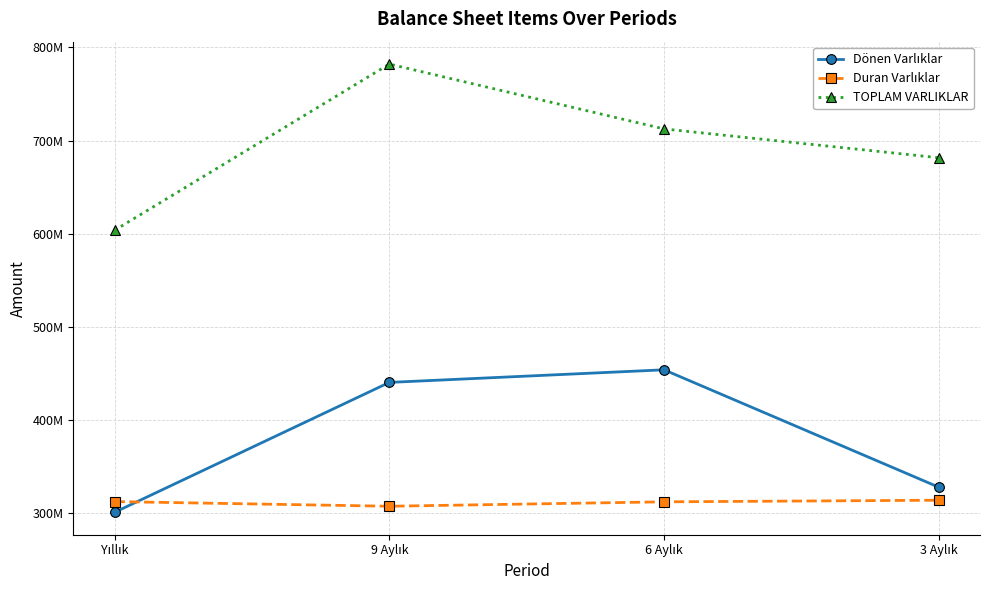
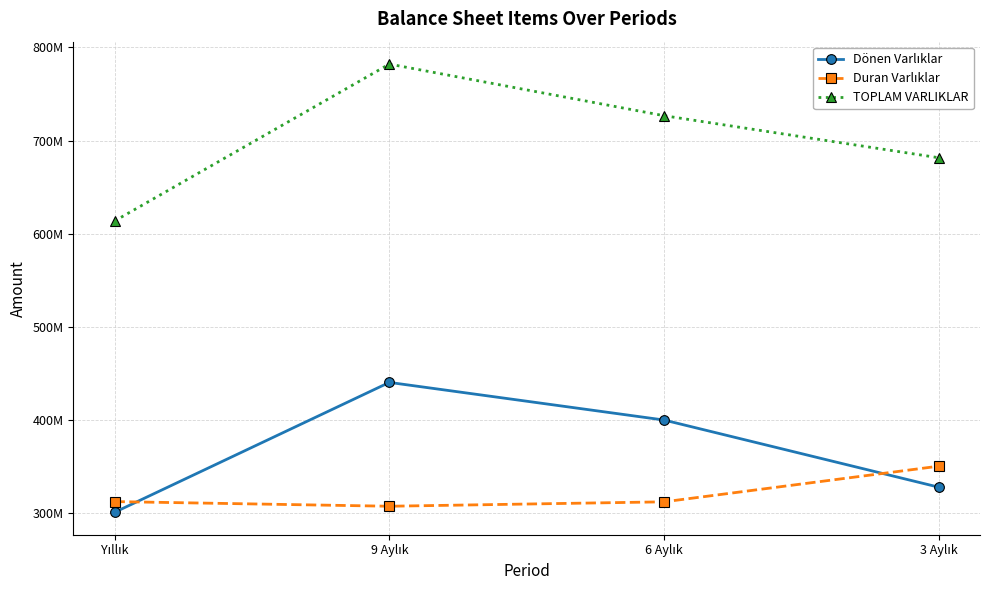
  {
    "Dönen Varlıklar": {
      "Yıllık": 300000000,
      "9 Aylık": 440000000,
-     "6 Aylık": 450000000,
+     "6 Aylık": 400000000,
      "3 Aylık": 330000000
    },
    "Duran Varlıklar": {
      "Yıllık": 310000000,
      "9 Aylık": 310000000,
      "6 Aylık": 310000000,
-     "3 Aylık": 310000000
+     "3 Aylık": 350000000
    },
    "TOPLAM VARLIKLAR": {
-     "Yıllık": 600000000,
+     "Yıllık": 610000000,
      "9 Aylık": 780000000,
-     "6 Aylık": 710000000,
+     "6 Aylık": 730000000,
      "3 Aylık": 680000000
    }
  }
